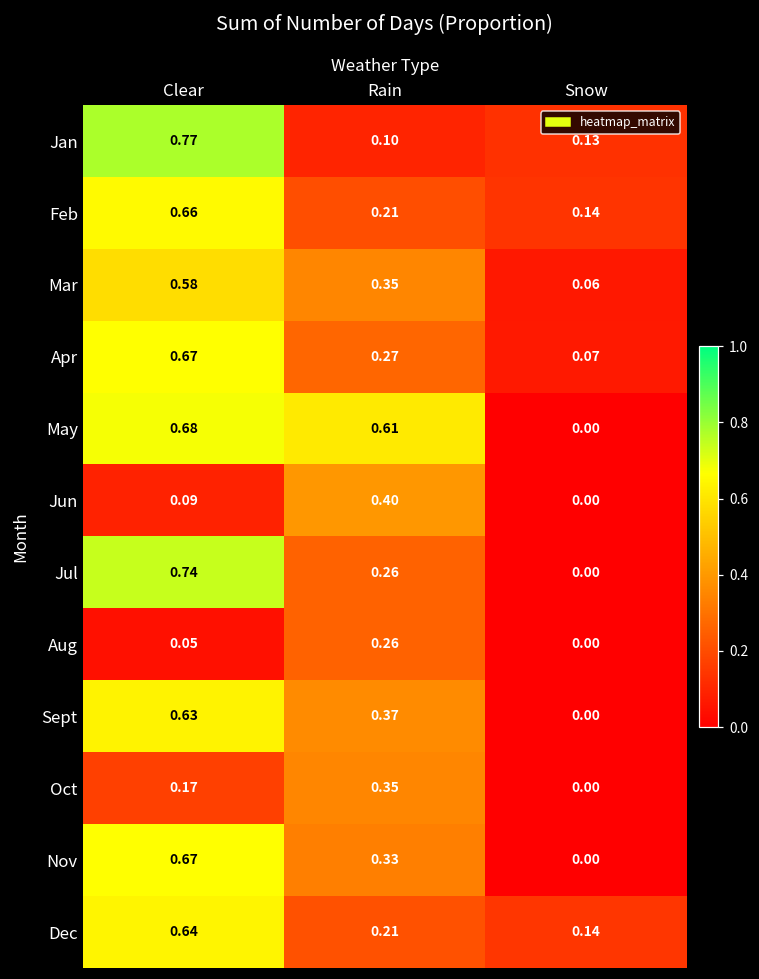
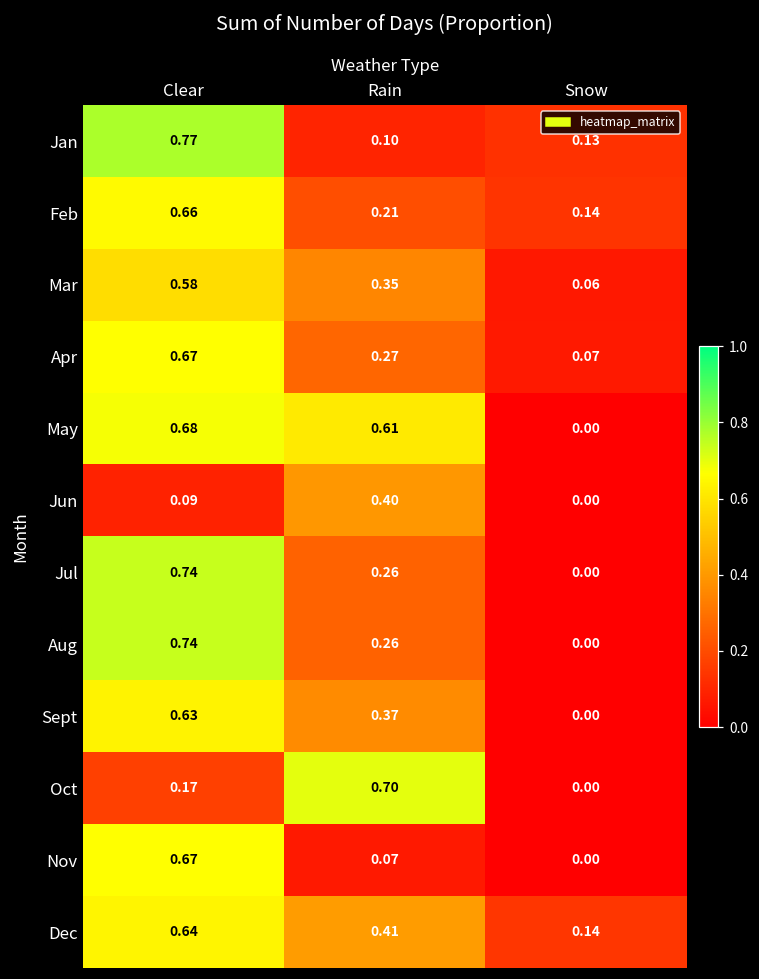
  {
    "Jan": {
      "Clear": 0.77,
      "Rain": 0.10,
      "Snow": 0.13
    },
    "Feb": {
      "Clear": 0.66,
      "Rain": 0.21,
      "Snow": 0.14
    },
    "Mar": {
      "Clear": 0.58,
      "Rain": 0.35,
      "Snow": 0.06
    },
    "Apr": {
      "Clear": 0.67,
      "Rain": 0.27,
      "Snow": 0.07
    },
    "May": {
      "Clear": 0.68,
      "Rain": 0.61,
      "Snow": 0.00
    },
    "Jun": {
      "Clear": 0.09,
      "Rain": 0.40,
      "Snow": 0.00
    },
    "Jul": {
      "Clear": 0.74,
      "Rain": 0.26,
      "Snow": 0.00
    },
    "Aug": {
-     "Clear": 0.05,
+     "Clear": 0.74,
      "Rain": 0.26,
      "Snow": 0.00
    },
    "Sept": {
      "Clear": 0.63,
      "Rain": 0.37,
      "Snow": 0.00
    },
    "Oct": {
      "Clear": 0.17,
-     "Rain": 0.35,
+     "Rain": 0.70,
      "Snow": 0.00
    },
    "Nov": {
      "Clear": 0.67,
-     "Rain": 0.33,
+     "Rain": 0.07,
      "Snow": 0.00
    },
    "Dec": {
      "Clear": 0.64,
-     "Rain": 0.21,
+     "Rain": 0.41,
      "Snow": 0.14
    }
  }
